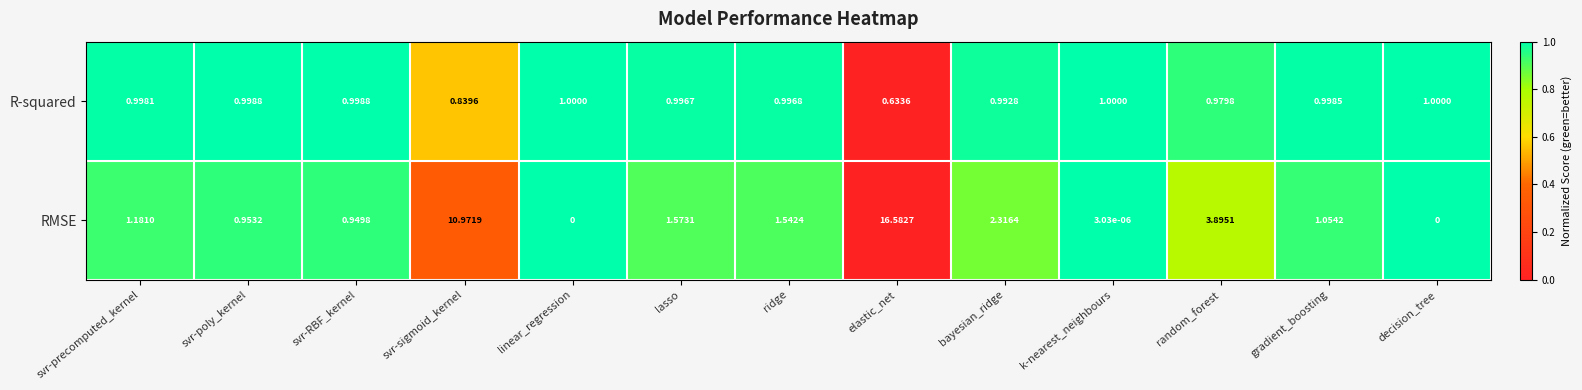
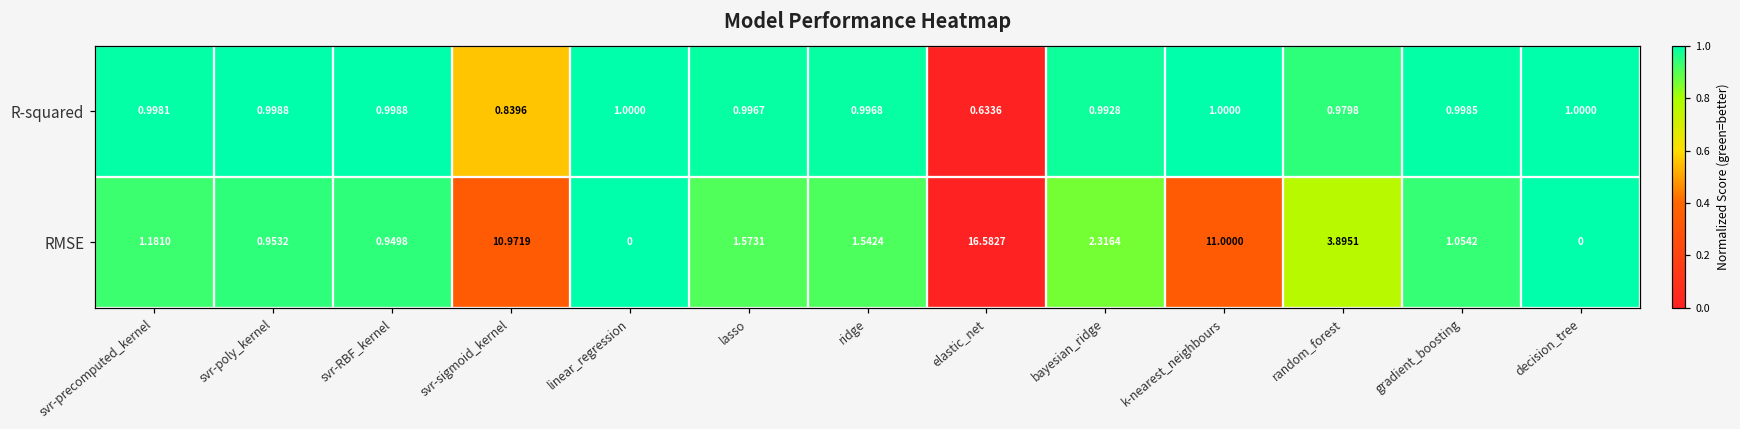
  {
    "R-squared": {
      "svr-precomputed_kernel": "0.9981",
      "svr-poly_kernel": "0.9988",
      "svr-RBF_kernel": "0.9988",
      "svr-sigmoid_kernel": "0.8396",
      "linear_regression": "1.0000",
      "lasso": "0.9967",
      "ridge": "0.9968",
      "elastic_net": "0.6336",
      "bayesian_ridge": "0.9928",
      "k-nearest_neighbours": "1.0000",
      "random_forest": "0.9798",
      "gradient_boosting": "0.9985",
      "decision_tree": "1.0000"
    },
    "RMSE": {
      "svr-precomputed_kernel": "1.1810",
      "svr-poly_kernel": "0.9532",
      "svr-RBF_kernel": "0.9498",
      "svr-sigmoid_kernel": "10.9719",
      "linear_regression": "0",
      "lasso": "1.5731",
      "ridge": "1.5424",
      "elastic_net": "16.5827",
      "bayesian_ridge": "2.3164",
-     "k-nearest_neighbours": "3.03e-06",
+     "k-nearest_neighbours": "11.0000",
      "random_forest": "3.8951",
      "gradient_boosting": "1.0542",
      "decision_tree": "0"
    }
  }
